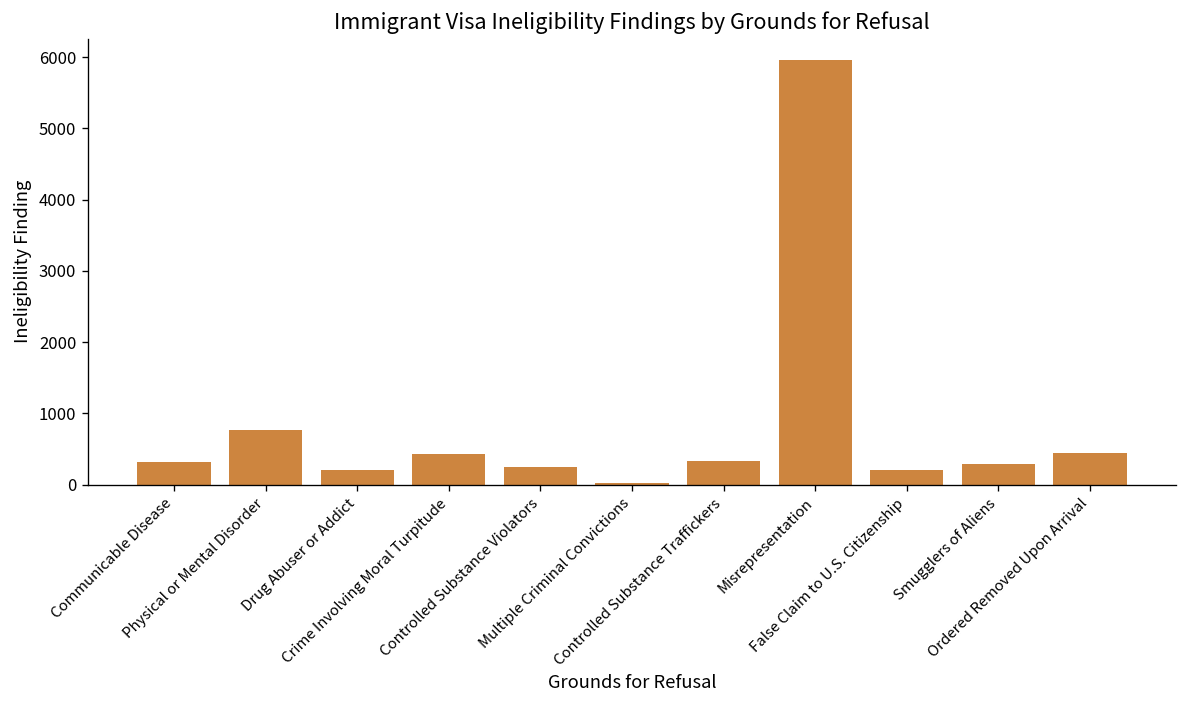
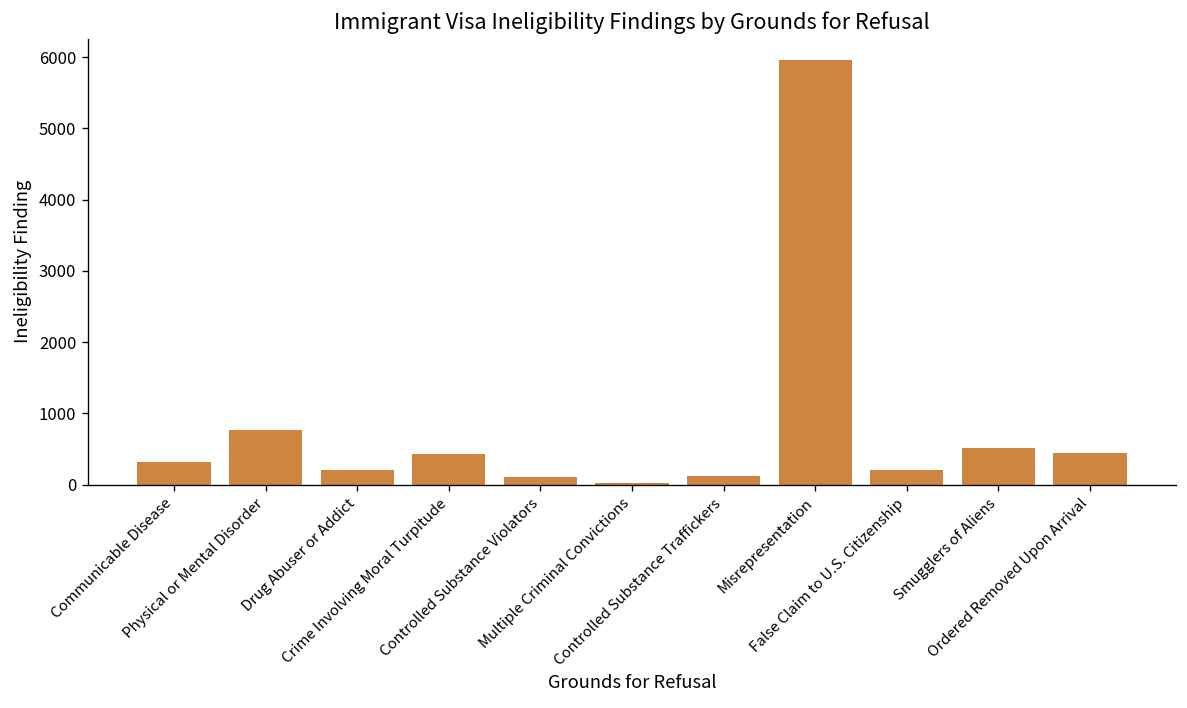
  {
    "Communicable Disease": 300,
    "Physical or Mental Disorder": 800,
    "Drug Abuser or Addict": 200,
    "Crime Involving Moral Turpitude": 400,
-   "Controlled Substance Violators": 300,
-   "Controlled Substance Traffickers": 300,
+   "Controlled Substance Violators": 100,
+   "Controlled Substance Traffickers": 100,
    "Misrepresentation": 6000,
    "False Claim to U.S. Citizenship": 200,
-   "Smugglers of Aliens": 300,
+   "Smugglers of Aliens": 500,
    "Ordered Removed Upon Arrival": 400
  }
